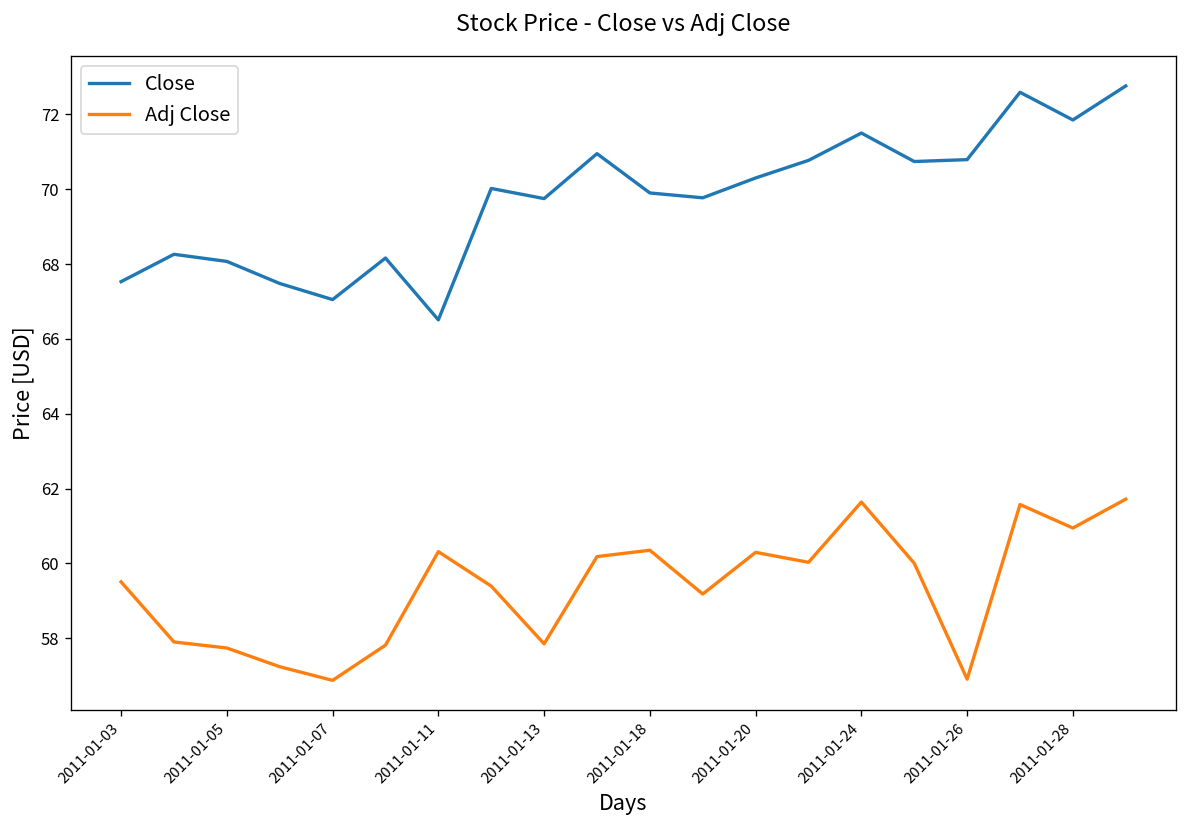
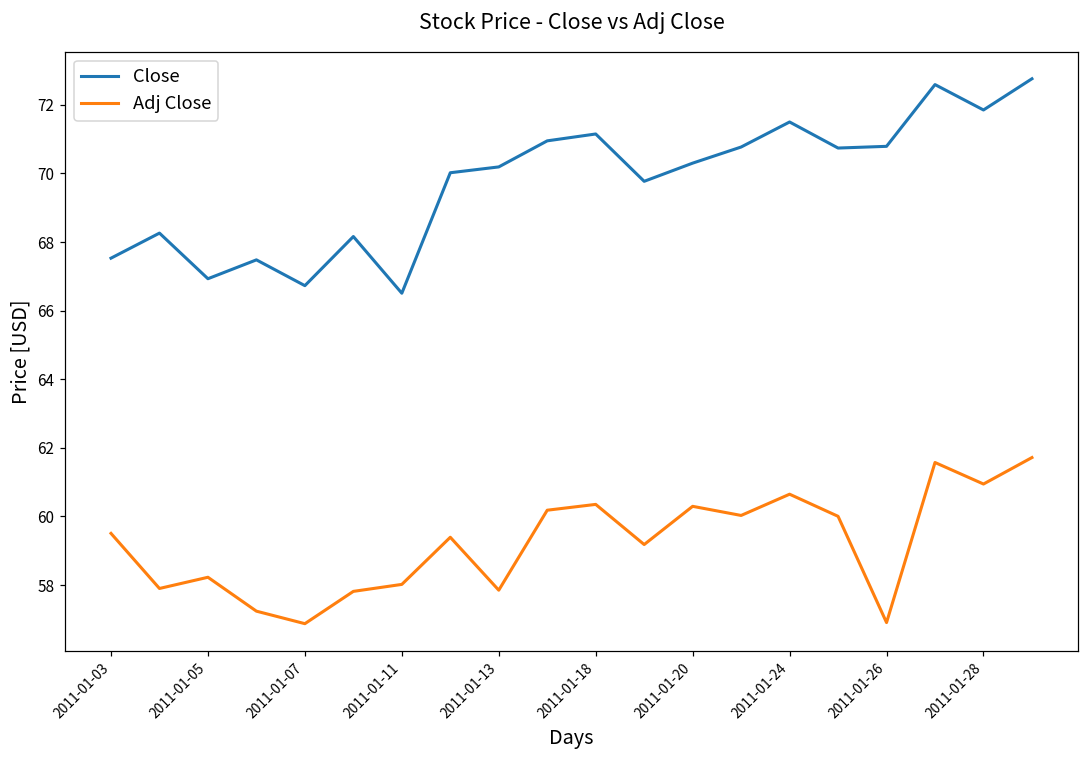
  {
    "Close": {
      "2011-01-03": 67.5,
-     "2011-01-05": 68.1,
-     "2011-01-07": 67.1,
+     "2011-01-05": 66.9,
+     "2011-01-07": 66.7,
      "2011-01-11": 66.5,
-     "2011-01-13": 69.7,
-     "2011-01-18": 69.9,
+     "2011-01-13": 70.2,
+     "2011-01-18": 71.2,
      "2011-01-20": 70.3,
      "2011-01-24": 71.5,
      "2011-01-26": 70.8,
      "2011-01-28": 71.8
    },
    "Adj Close": {
      "2011-01-03": 59.5,
-     "2011-01-05": 57.7,
+     "2011-01-05": 58.2,
      "2011-01-07": 56.9,
-     "2011-01-11": 60.3,
+     "2011-01-11": 58.0,
      "2011-01-13": 57.8,
      "2011-01-18": 60.4,
      "2011-01-20": 60.3,
-     "2011-01-24": 61.6,
+     "2011-01-24": 60.6,
      "2011-01-26": 56.9,
      "2011-01-28": 60.9
    }
  }
